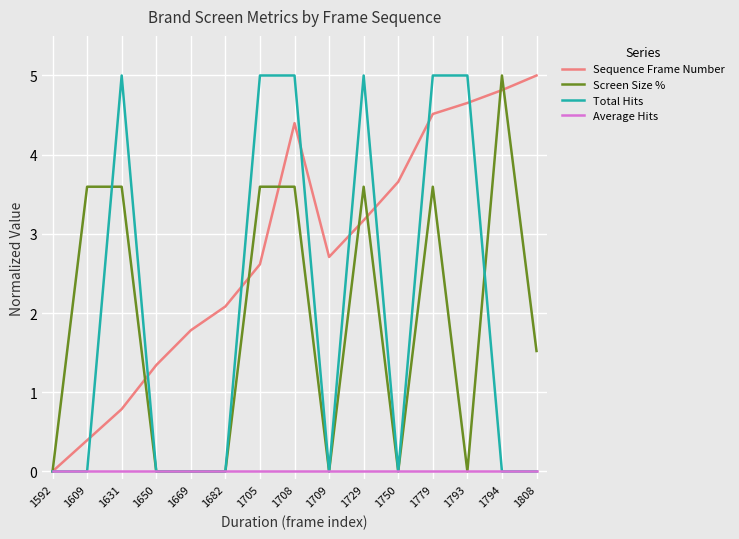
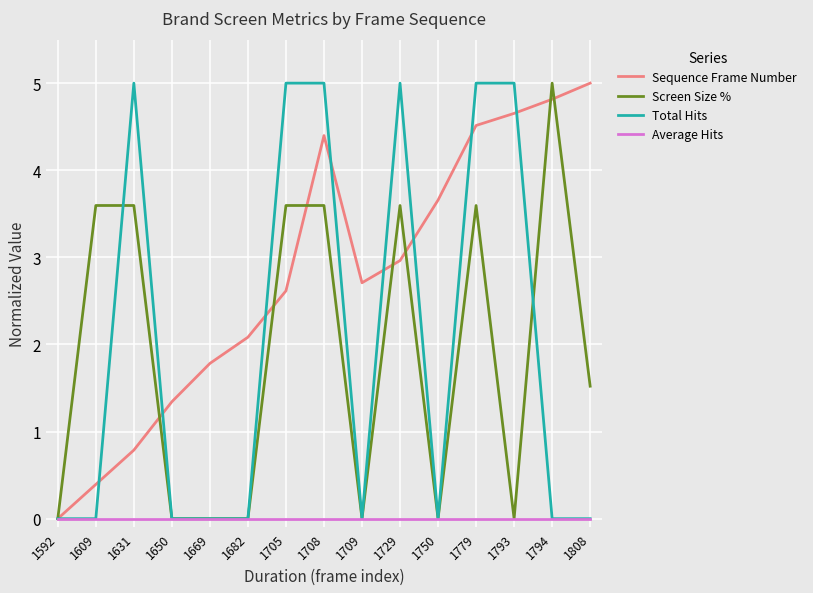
  {
    "Sequence Frame Number": {
      "1609": 0.4,
      "1631": 0.8,
      "1650": 1.3,
      "1669": 1.8,
      "1682": 2.1,
      "1705": 2.6,
      "1708": 4.4,
      "1709": 2.7,
-     "1729": 3.2,
+     "1729": 3.0,
      "1750": 3.7,
      "1779": 4.5,
      "1793": 4.7,
      "1794": 4.8,
      "1808": 5.0
    },
    "Screen Size %": {
      "1609": 3.6,
      "1631": 3.6,
      "1705": 3.6,
      "1708": 3.6,
      "1729": 3.6,
      "1779": 3.6,
      "1794": 5.0,
      "1808": 1.5
    },
    "Total Hits": {
      "1631": 5.0,
      "1705": 5.0,
      "1708": 5.0,
      "1729": 5.0,
      "1779": 5.0,
      "1793": 5.0
    },
    "Average Hits": {
      "1631": 0.0,
      "1705": 0.0,
      "1708": 0.0,
      "1729": 0.0,
      "1779": 0.0
    }
  }
